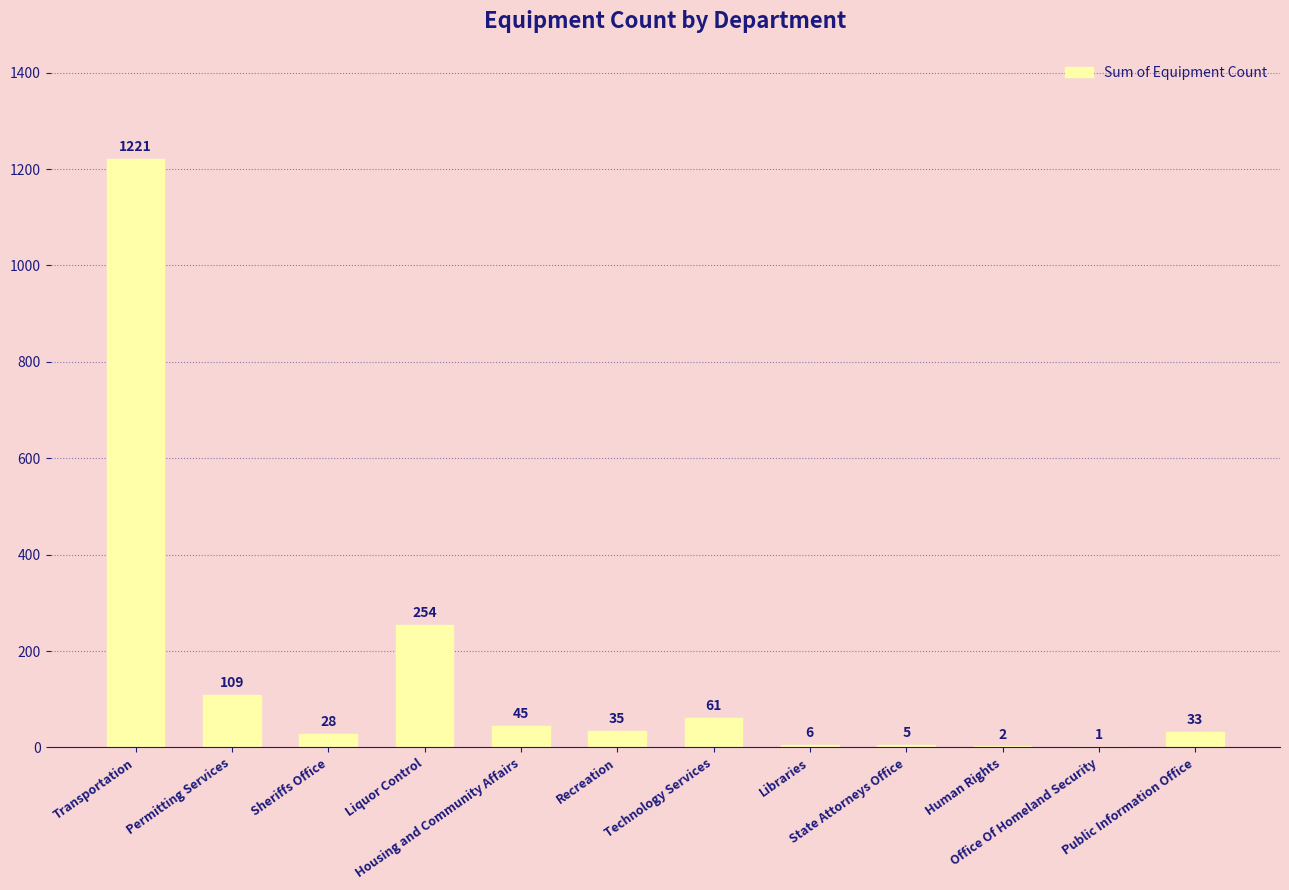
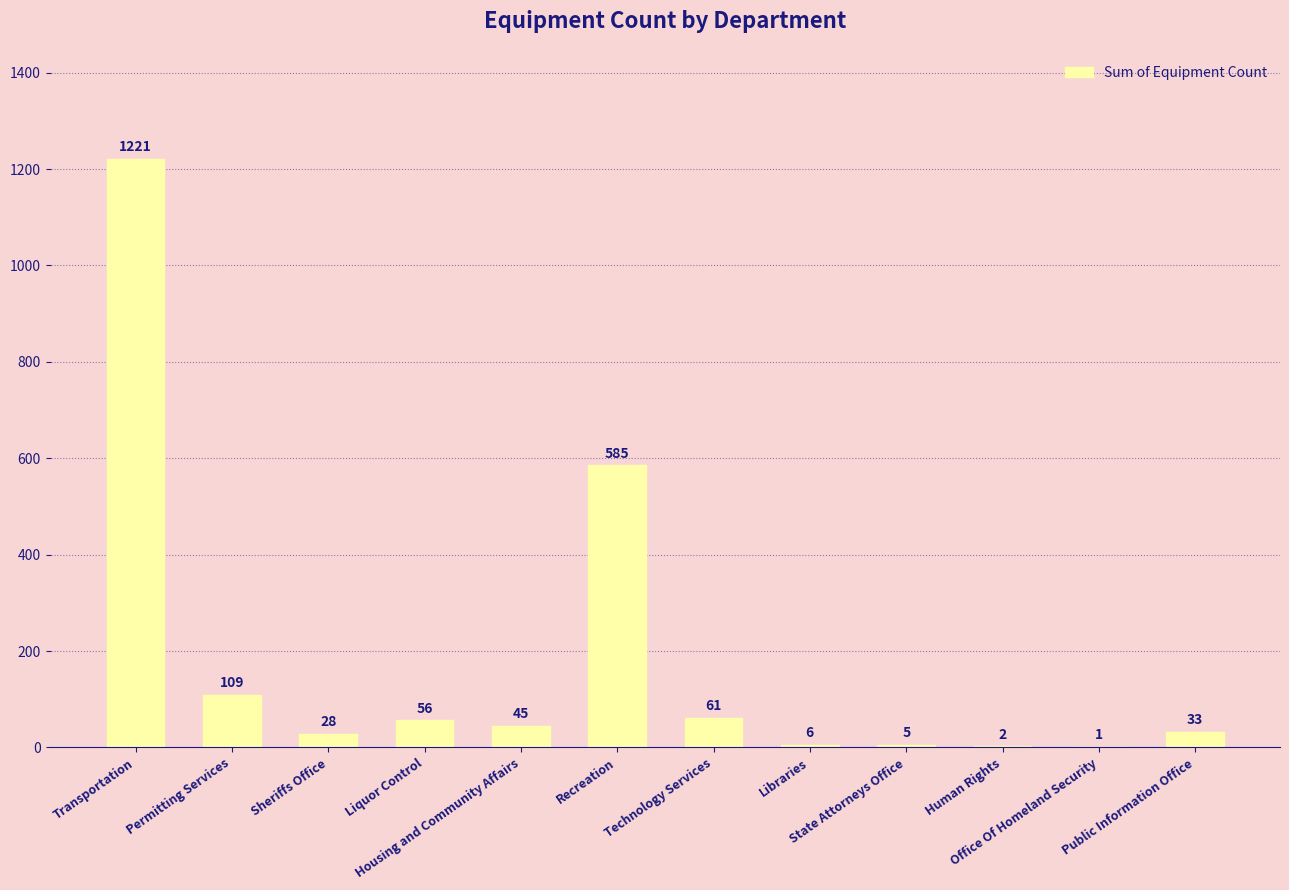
  {
    "Transportation": 1221,
    "Permitting Services": 109,
    "Sheriffs Office": 28,
-   "Liquor Control": 254,
+   "Liquor Control": 56,
    "Housing and Community Affairs": 45,
-   "Recreation": 35,
+   "Recreation": 585,
    "Technology Services": 61,
    "Libraries": 6,
    "State Attorneys Office": 5,
    "Human Rights": 2,
    "Office Of Homeland Security": 1,
    "Public Information Office": 33
  }
